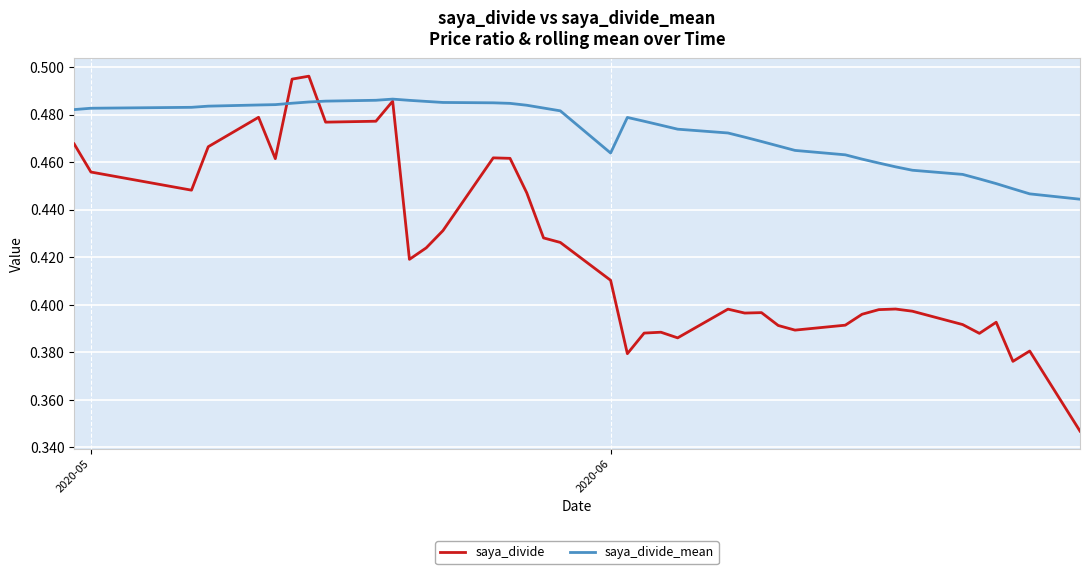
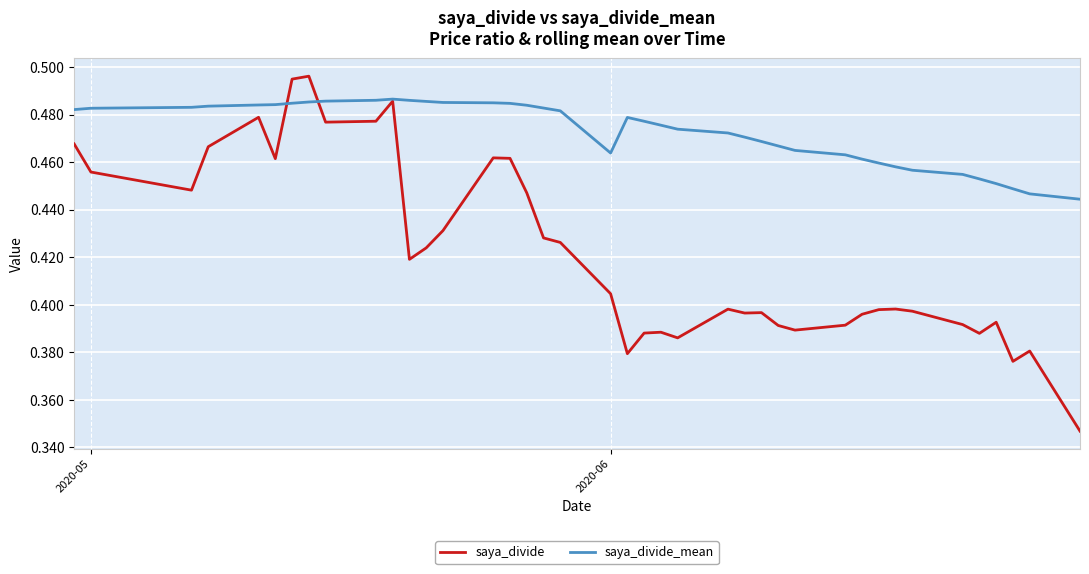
  {
    "saya_divide": {
      "2020-05": 0.456,
-     "2020-06": 0.410
+     "2020-06": 0.405
    },
    "saya_divide_mean": {
      "2020-05": 0.483,
      "2020-06": 0.464
    }
  }
